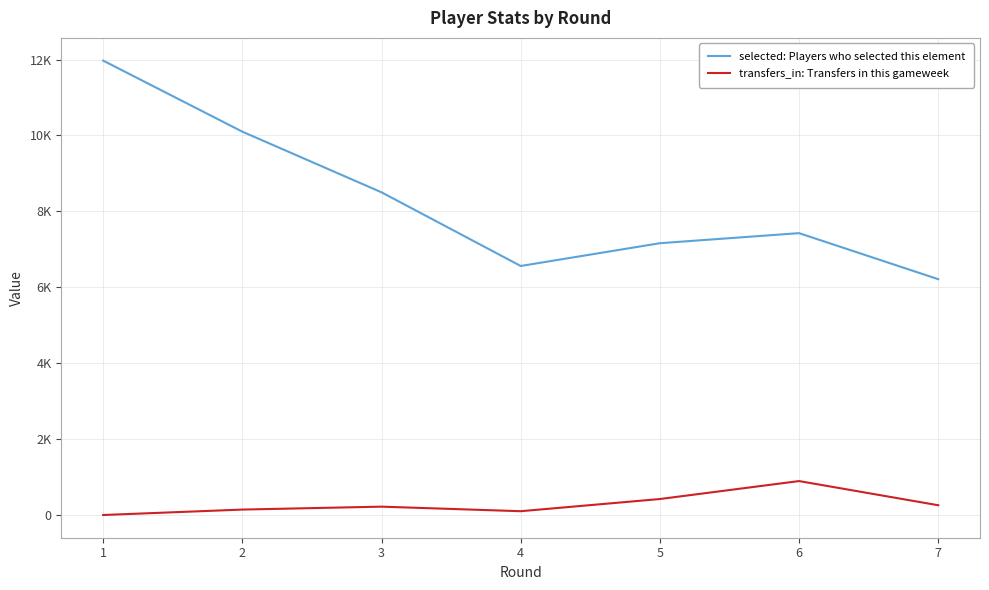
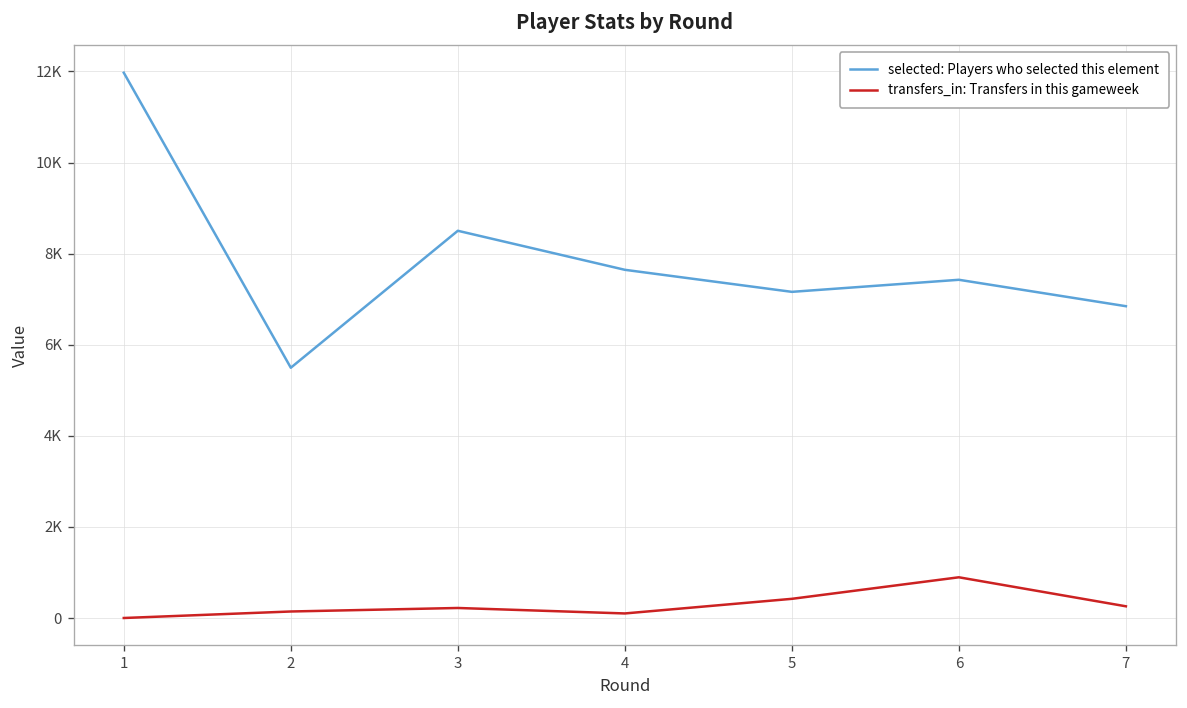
  {
    "selected: Players who selected this element": {
      "1": 12000,
-     "2": 10100,
+     "2": 5500,
      "3": 8500,
-     "4": 6600,
+     "4": 7600,
      "5": 7200,
      "6": 7400,
-     "7": 6200
+     "7": 6800
    },
    "transfers_in: Transfers in this gameweek": {
      "1": 0,
      "2": 100,
      "3": 200,
      "4": 100,
      "5": 400,
      "6": 900,
      "7": 300
    }
  }
